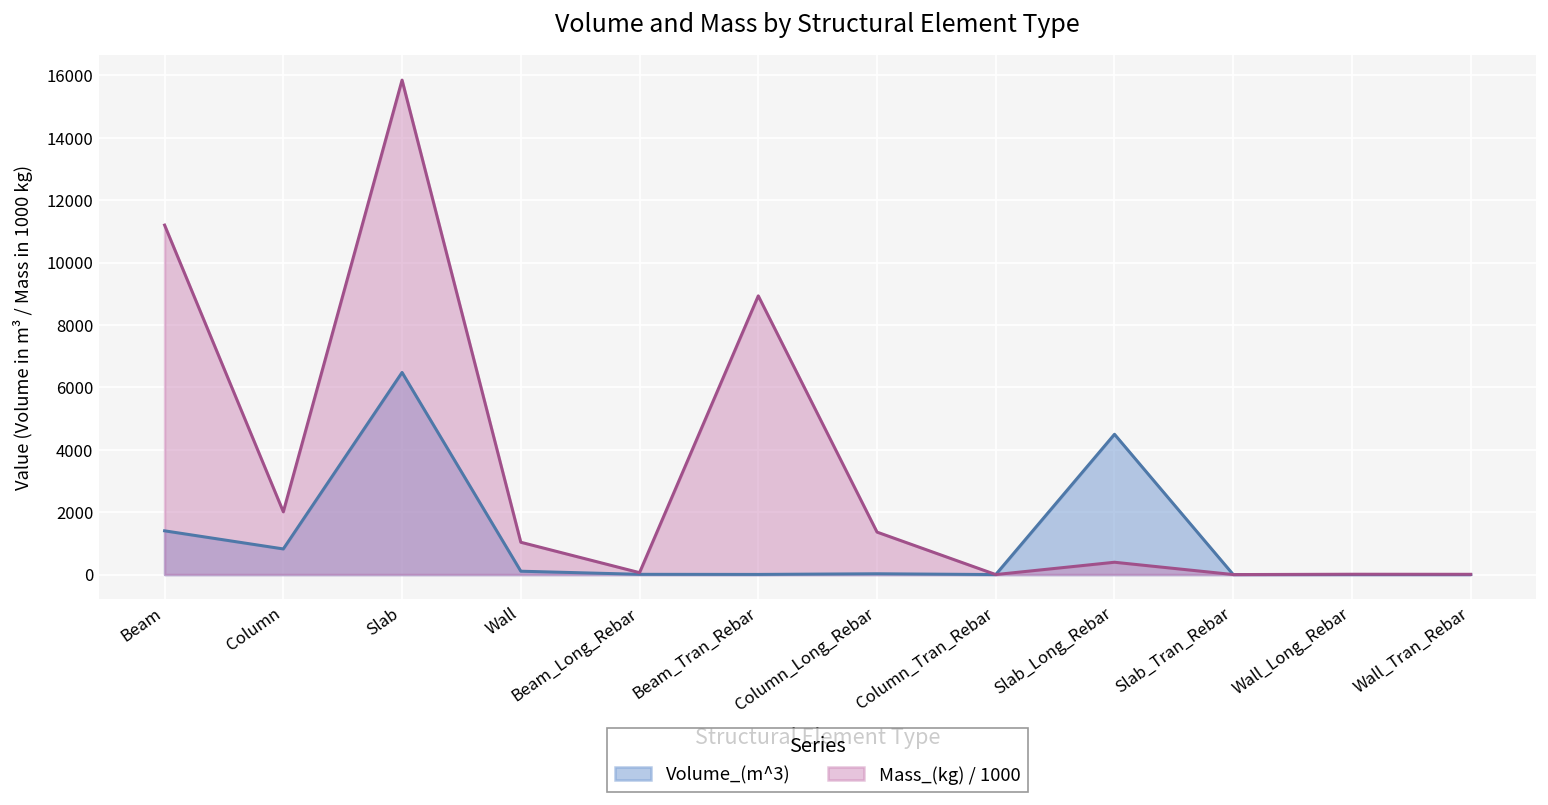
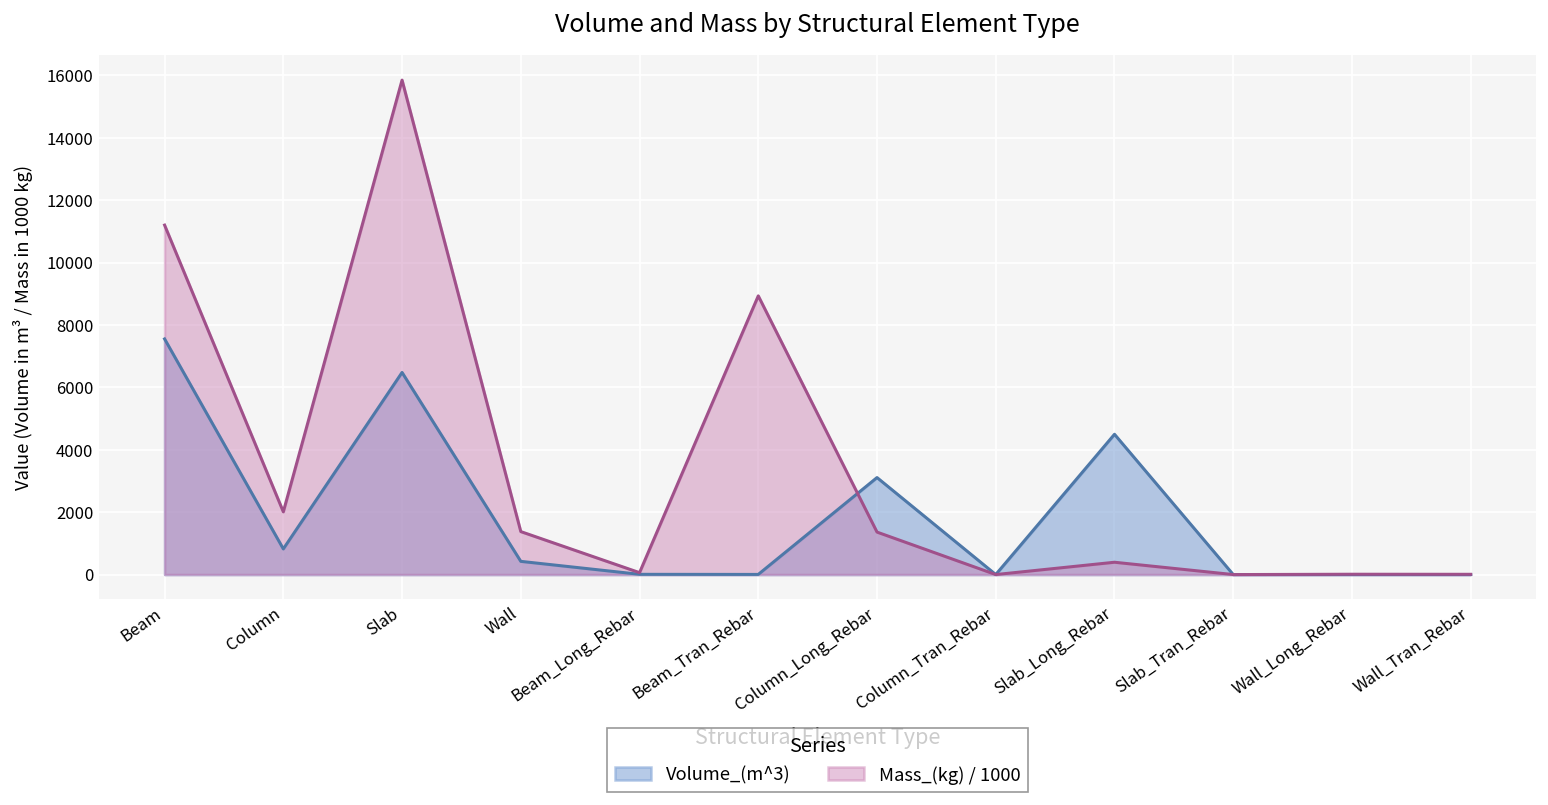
  {
    "Volume_(m^3)": {
-     "Beam": 1400,
+     "Beam": 7600,
      "Column": 800,
      "Slab": 6500,
-     "Wall": 100,
+     "Wall": 400,
      "Beam_Tran_Rebar": 0,
-     "Column_Long_Rebar": 0,
+     "Column_Long_Rebar": 3100,
      "Slab_Long_Rebar": 4500
    },
    "Mass_(kg) / 1000": {
      "Beam": 11200,
      "Column": 2000,
      "Slab": 15800,
-     "Wall": 1000,
+     "Wall": 1400,
      "Beam_Tran_Rebar": 8900,
      "Column_Long_Rebar": 1400,
      "Slab_Long_Rebar": 400
    }
  }
